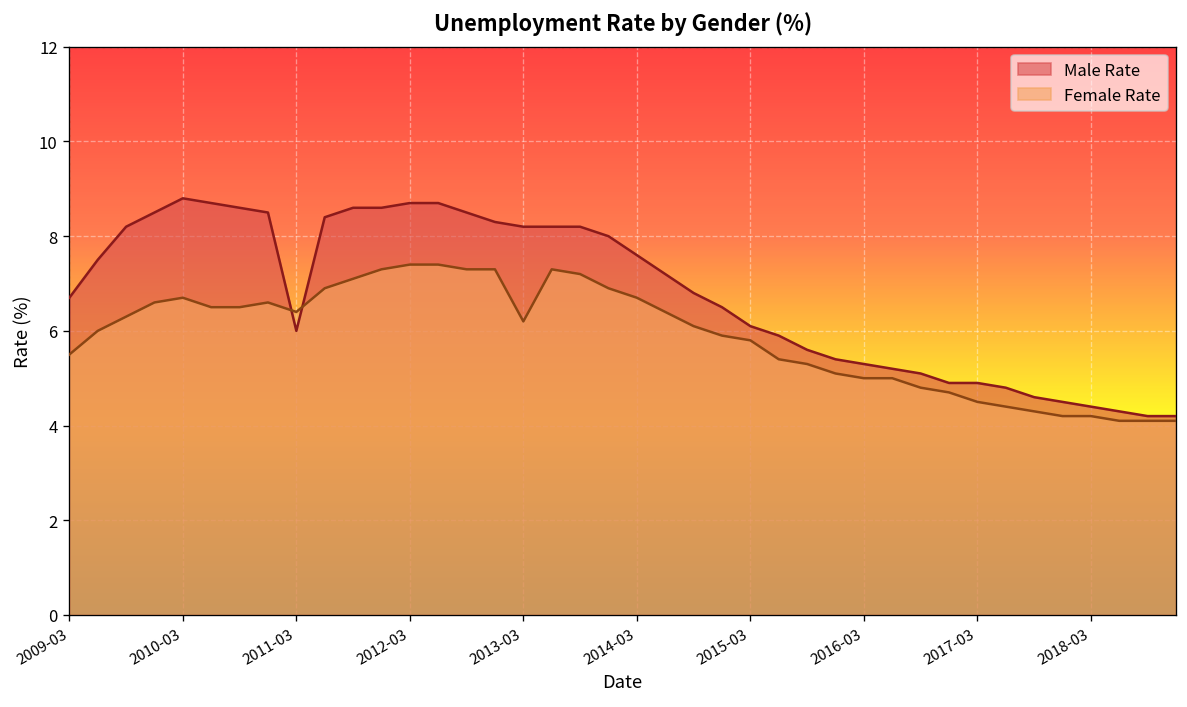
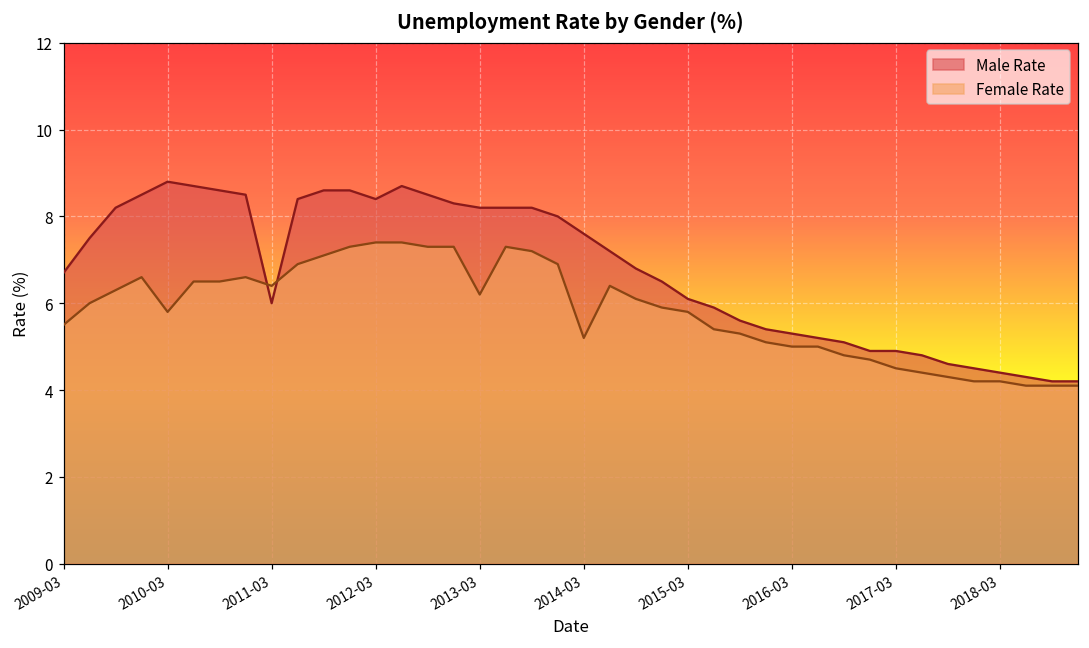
  {
    "Male Rate": {
      "2009-03": 6.7,
      "2010-03": 8.8,
      "2011-03": 6.0,
-     "2012-03": 8.7,
+     "2012-03": 8.4,
      "2013-03": 8.2,
      "2014-03": 7.6,
      "2015-03": 6.1,
      "2016-03": 5.3,
      "2017-03": 4.9,
      "2018-03": 4.4
    },
    "Female Rate": {
      "2009-03": 5.5,
-     "2010-03": 6.7,
+     "2010-03": 5.8,
      "2011-03": 6.4,
      "2012-03": 7.4,
      "2013-03": 6.2,
-     "2014-03": 6.7,
+     "2014-03": 5.2,
      "2015-03": 5.8,
      "2016-03": 5.0,
      "2017-03": 4.5,
      "2018-03": 4.2
    }
  }
